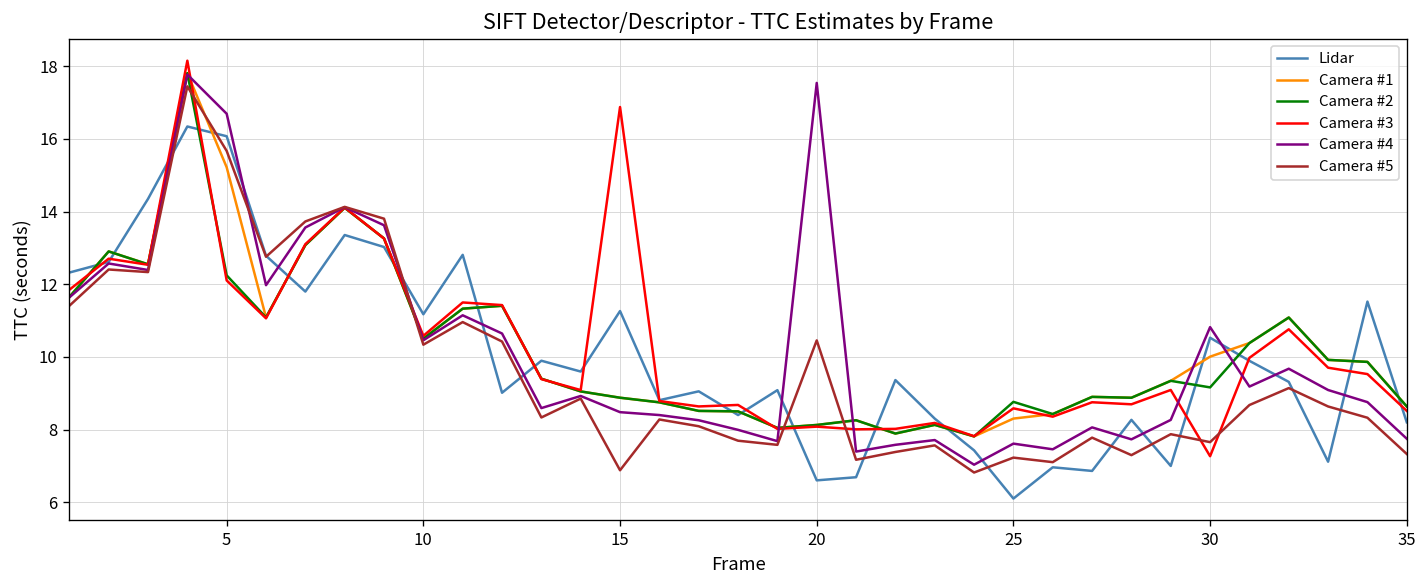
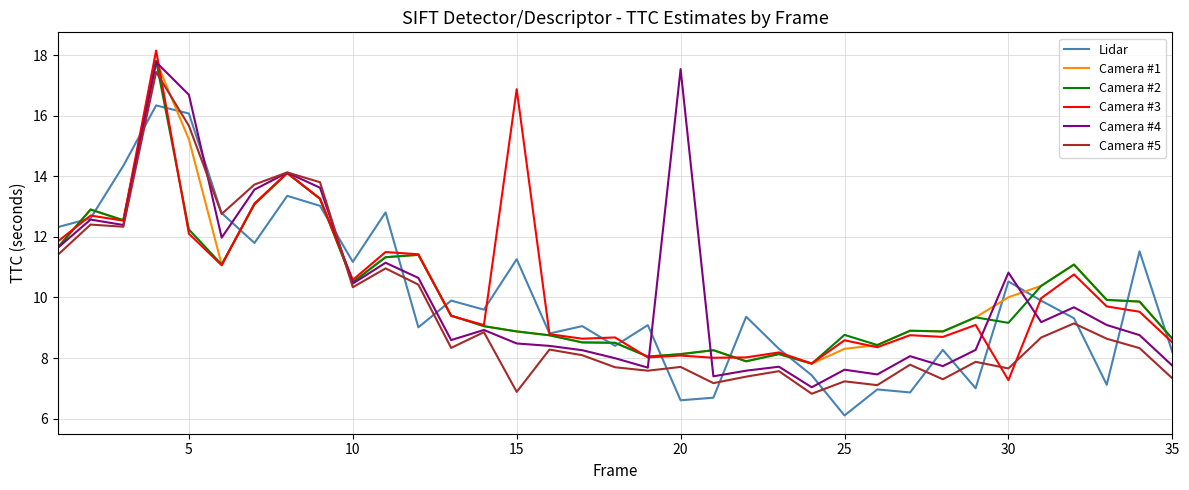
  {
    "Lidar": {
      "5": 16.1,
      "10": 11.2,
      "15": 11.3,
      "20": 6.6,
      "25": 6.1,
      "30": 10.5,
      "35": 8.2
    },
    "Camera #1": {
      "5": 15.2,
      "25": 8.3,
      "30": 10.0
    },
    "Camera #2": {
      "5": 12.2,
      "25": 8.8,
      "30": 9.2
    },
    "Camera #3": {
      "5": 12.1,
      "15": 16.9,
      "25": 8.6,
      "30": 7.3,
      "35": 8.5
    },
    "Camera #4": {
      "5": 16.7,
      "15": 8.5,
      "20": 17.5,
      "25": 7.6,
      "30": 10.8,
      "35": 7.8
    },
    "Camera #5": {
      "5": 15.7,
      "10": 10.3,
      "15": 6.9,
-     "20": 10.5,
+     "20": 7.7,
      "25": 7.2,
      "30": 7.7,
      "35": 7.3
    }
  }
